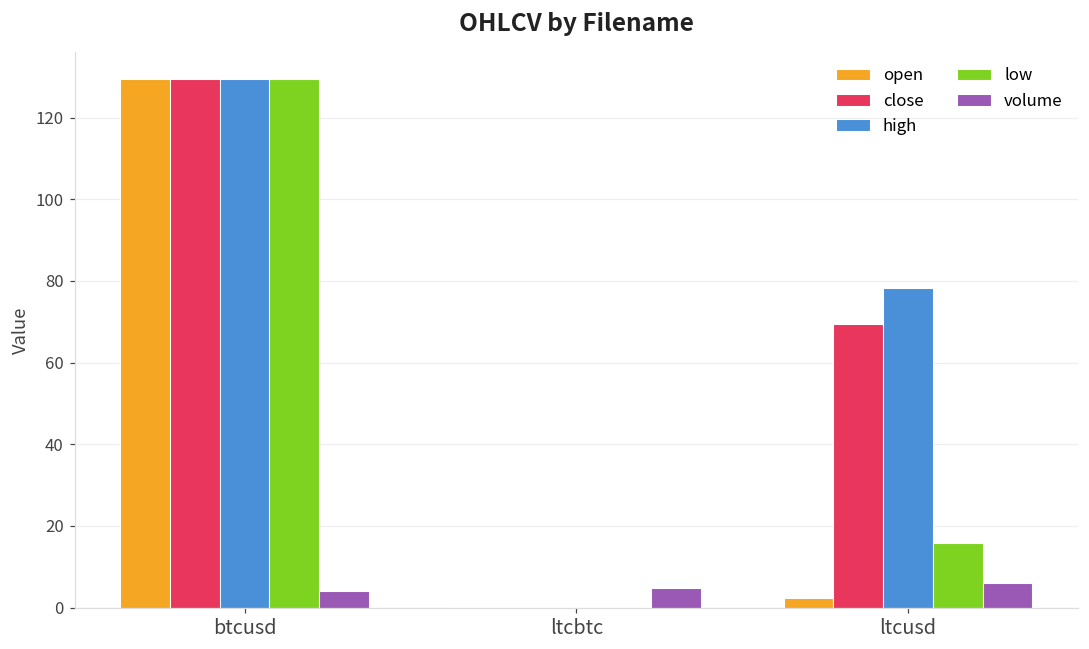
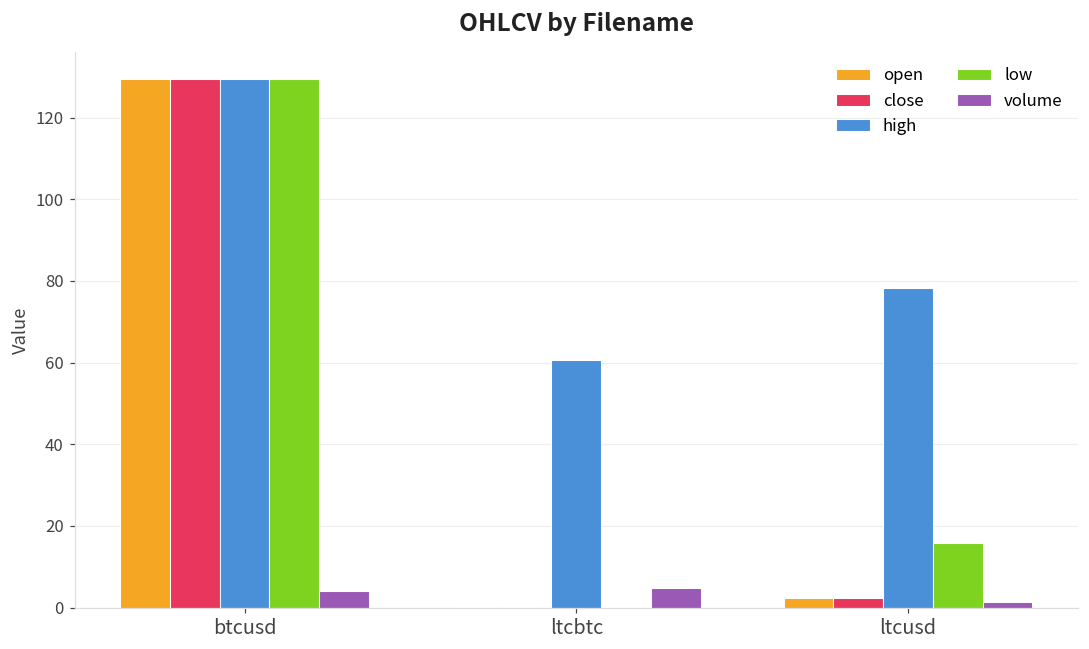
  {
    "open": {
      "btcusd": 129,
      "ltcusd": 2
    },
    "close": {
      "btcusd": 129,
-     "ltcusd": 70
+     "ltcusd": 2
    },
    "high": {
      "btcusd": 130,
-     "ltcbtc": 0,
+     "ltcbtc": 61,
      "ltcusd": 78
    },
    "low": {
      "btcusd": 129,
      "ltcusd": 16
    },
    "volume": {
      "btcusd": 4,
      "ltcbtc": 5,
-     "ltcusd": 6
+     "ltcusd": 1
    }
  }
